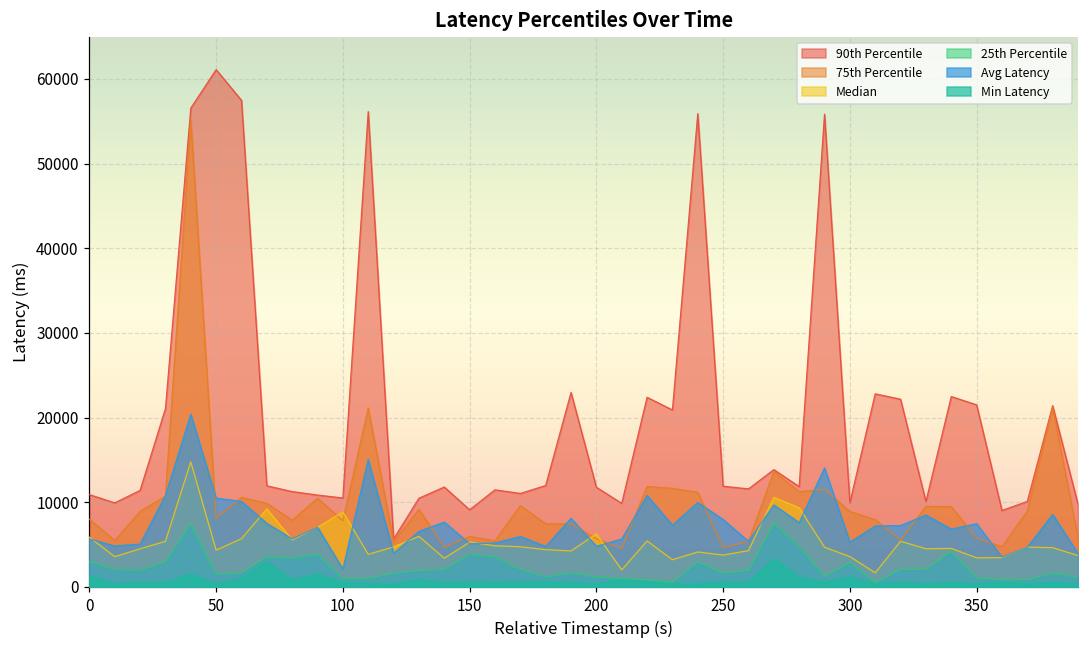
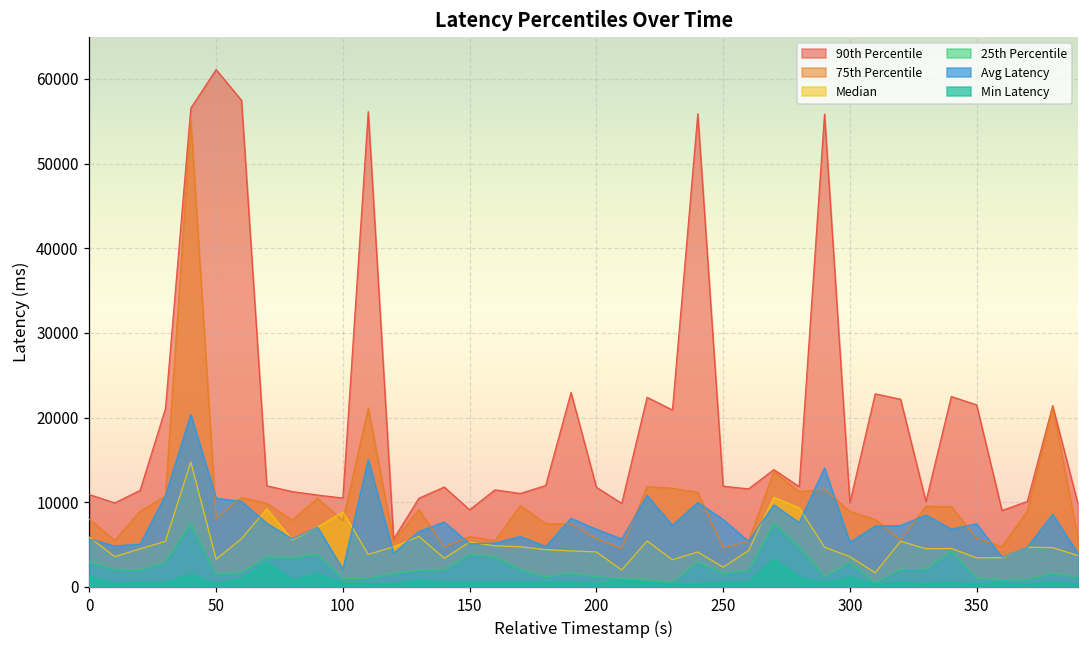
  {
    "Median": {
-     "50": 4000,
+     "50": 3000,
      "100": 9000,
-     "200": 6000,
-     "250": 4000,
+     "200": 4000,
+     "250": 2000,
      "300": 4000,
      "350": 3000
    },
    "Avg Latency": {
      "50": 10000,
      "100": 2000,
-     "200": 5000,
+     "200": 7000,
      "250": 8000,
      "300": 5000,
      "350": 7000
    }
  }
